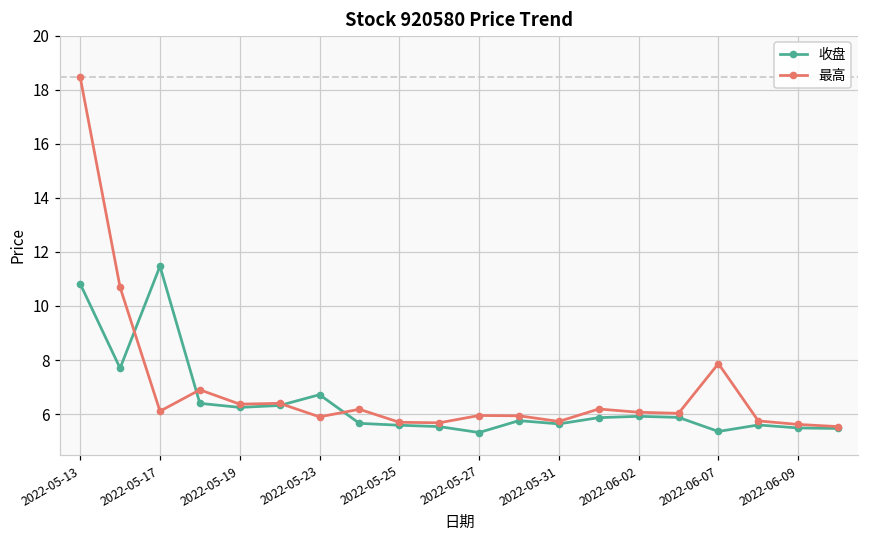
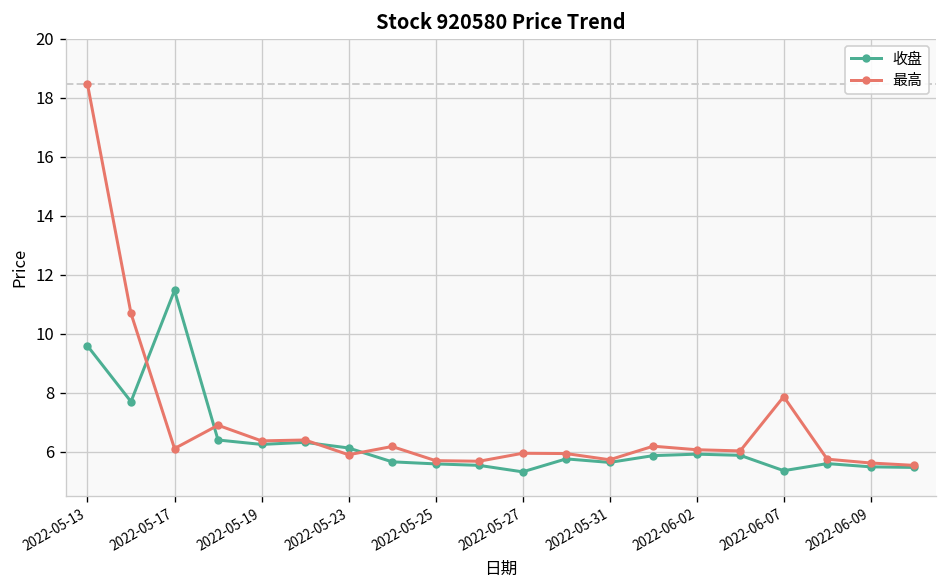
  {
    "收盘": {
-     "2022-05-13": 10.8,
+     "2022-05-13": 9.6,
      "2022-05-17": 11.5,
      "2022-05-19": 6.3,
-     "2022-05-23": 6.7,
+     "2022-05-23": 6.1,
      "2022-05-25": 5.6,
      "2022-05-27": 5.3,
      "2022-06-02": 5.9,
      "2022-06-07": 5.4,
      "2022-06-09": 5.5
    },
    "最高": {
      "2022-05-13": 18.5,
      "2022-05-17": 6.1,
      "2022-05-19": 6.4,
      "2022-05-23": 5.9,
      "2022-05-25": 5.7,
      "2022-05-27": 6.0,
      "2022-06-02": 6.1,
      "2022-06-07": 7.9,
      "2022-06-09": 5.6
    }
  }
